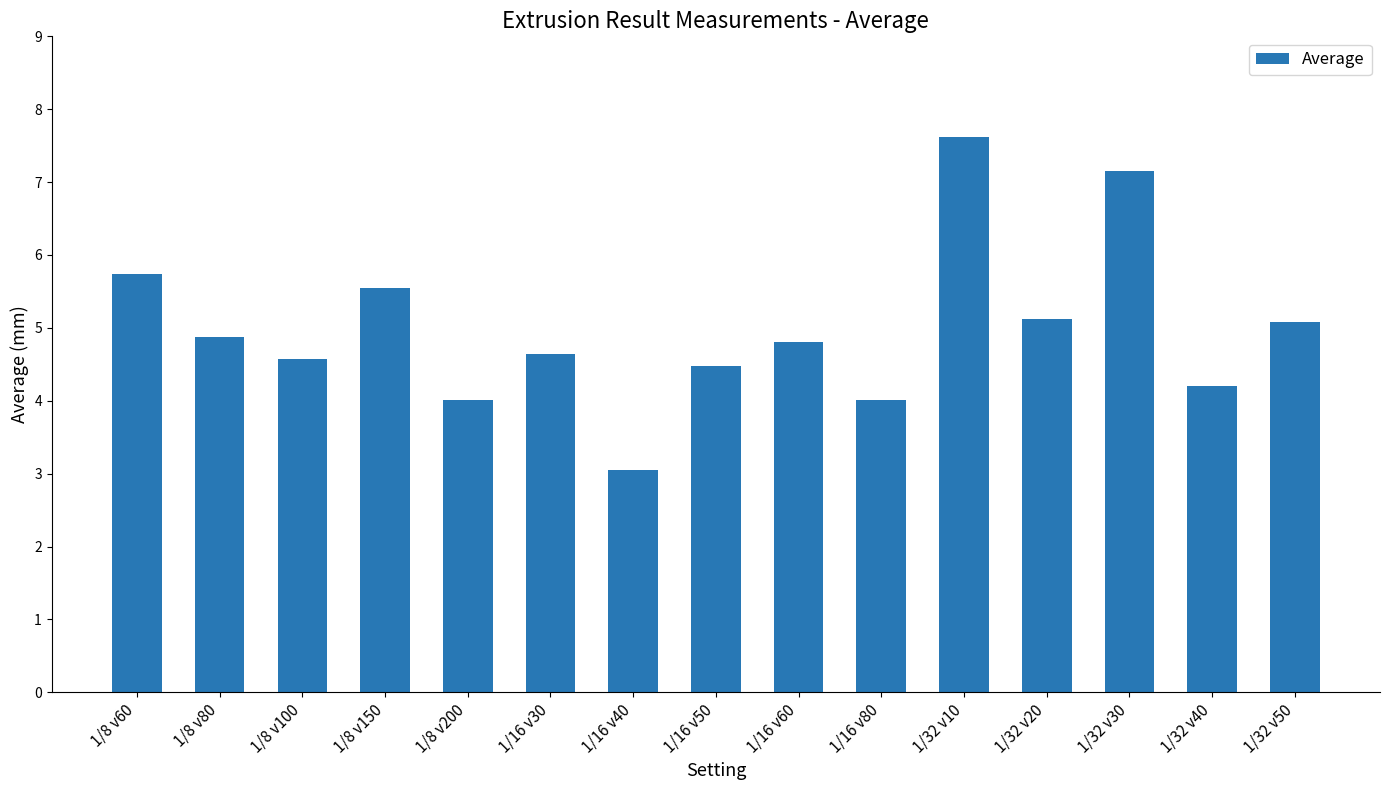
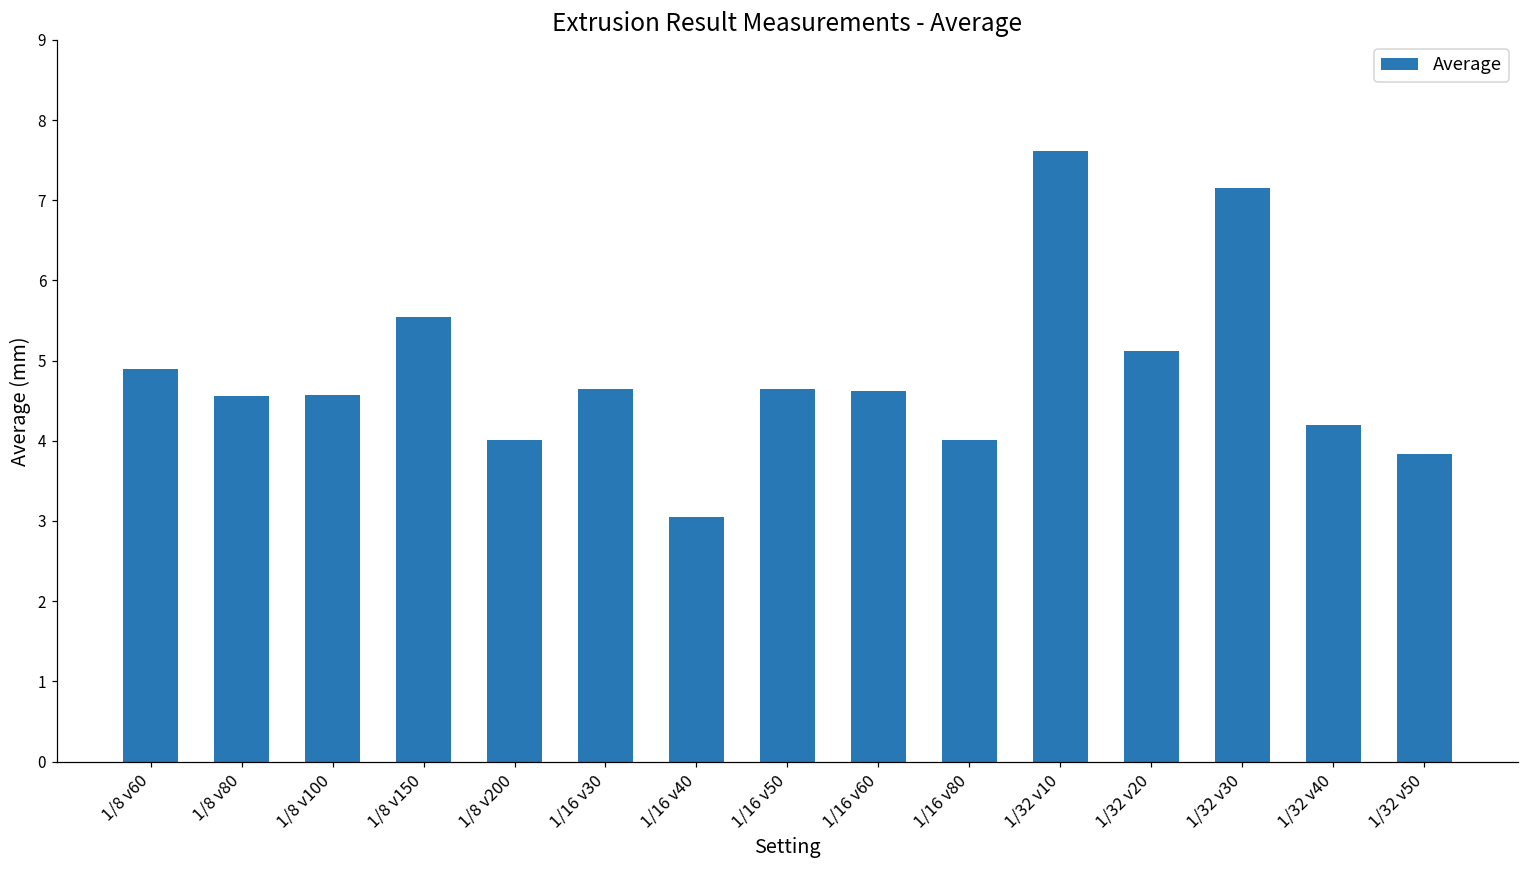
  {
-   "1/8 v60": 5.7,
-   "1/8 v80": 4.9,
+   "1/8 v60": 4.9,
+   "1/8 v80": 4.6,
    "1/8 v100": 4.6,
    "1/8 v150": 5.6,
    "1/8 v200": 4.0,
    "1/16 v30": 4.6,
    "1/16 v40": 3.1,
-   "1/16 v50": 4.5,
-   "1/16 v60": 4.8,
+   "1/16 v50": 4.6,
+   "1/16 v60": 4.6,
    "1/16 v80": 4.0,
    "1/32 v10": 7.6,
    "1/32 v20": 5.1,
    "1/32 v30": 7.1,
    "1/32 v40": 4.2,
-   "1/32 v50": 5.1
+   "1/32 v50": 3.8
  }
